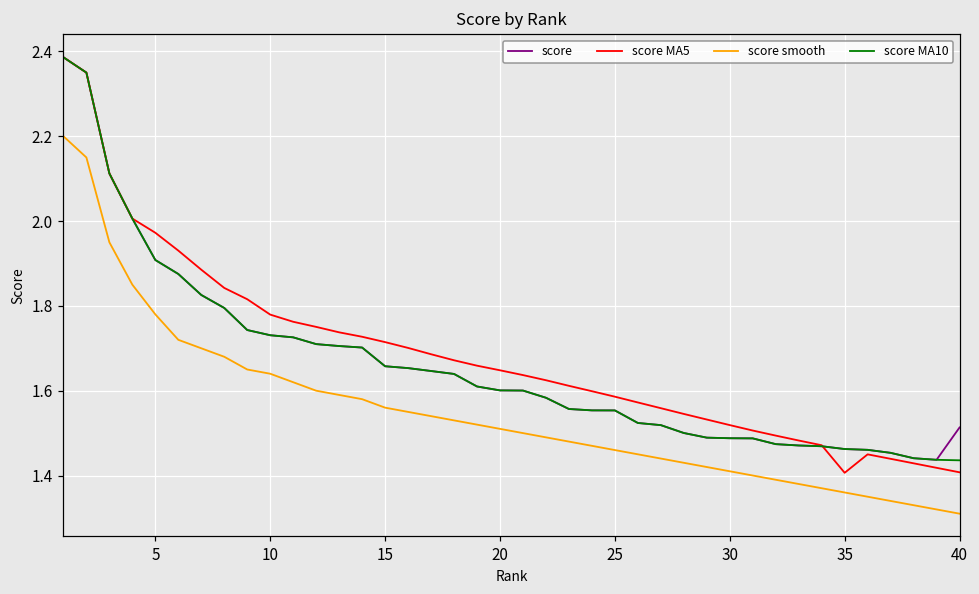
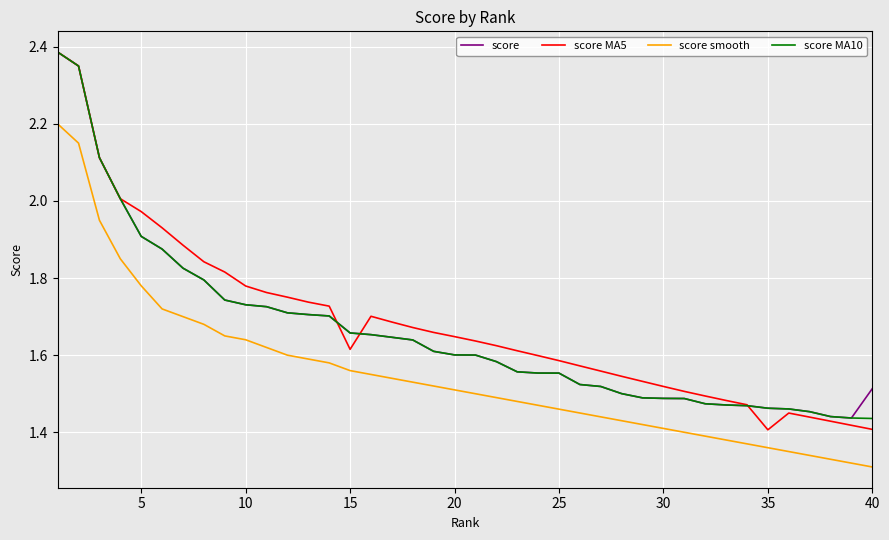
  {
    "score": {
      "40": 1.51
    },
    "score MA5": {
      "5": 1.97,
      "10": 1.78,
-     "15": 1.71,
+     "15": 1.62,
      "20": 1.65,
      "25": 1.59,
      "30": 1.52,
      "35": 1.41,
      "40": 1.41
    },
    "score smooth": {
      "5": 1.78,
      "10": 1.64,
      "15": 1.56,
      "20": 1.51,
      "25": 1.46,
      "30": 1.41,
      "35": 1.36,
      "40": 1.31
    },
    "score MA10": {
      "40": 1.44
    }
  }
